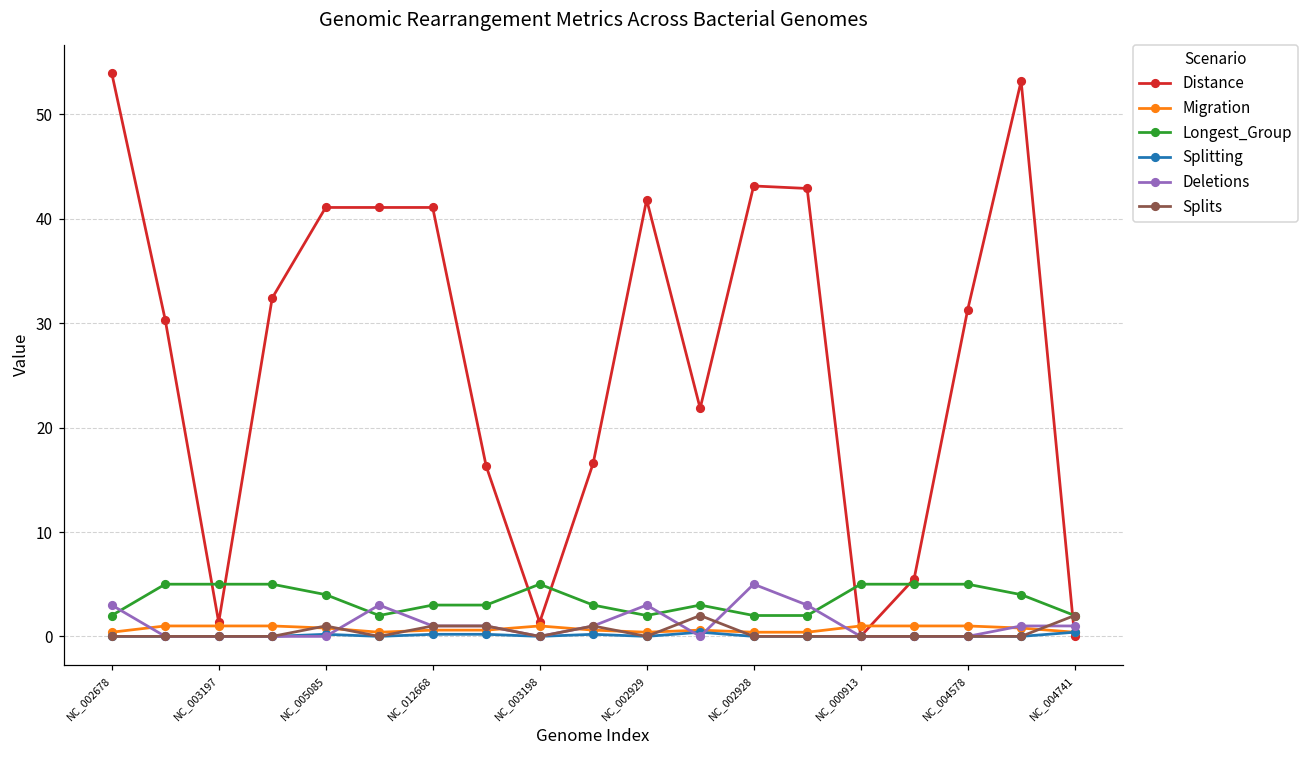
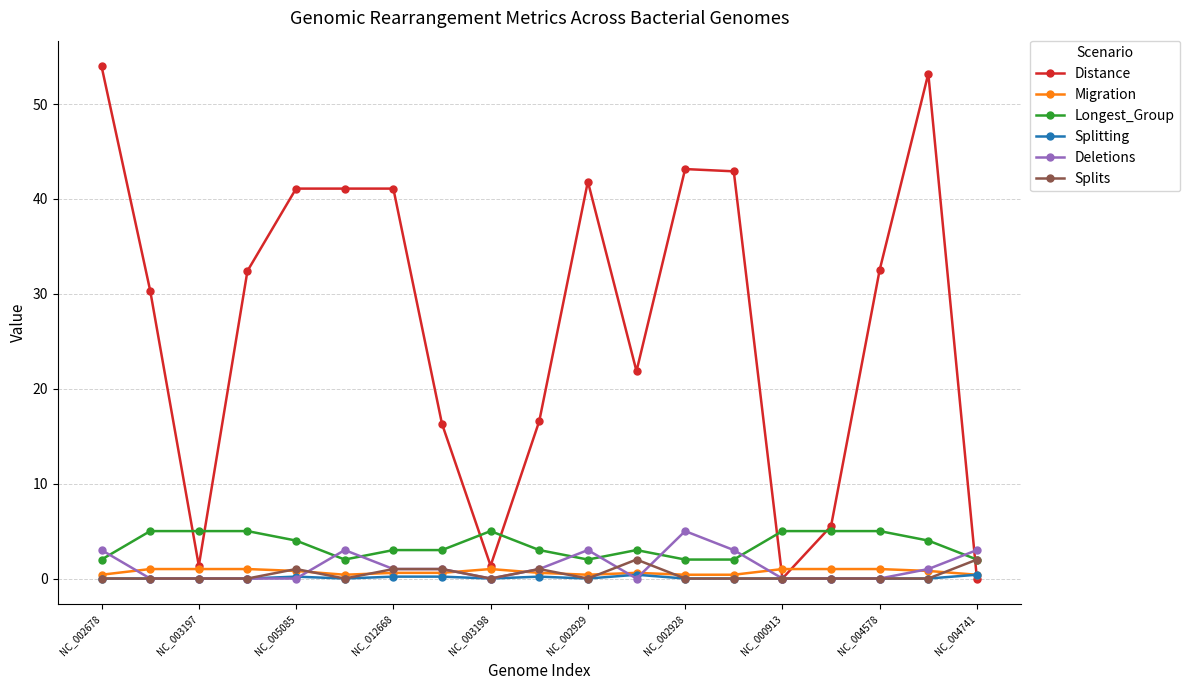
  {
    "Distance": {
      "NC_002678": 54,
      "NC_003197": 1,
      "NC_005085": 41,
      "NC_012668": 41,
      "NC_003198": 1,
      "NC_002929": 42,
      "NC_002928": 43,
-     "NC_004578": 31,
+     "NC_004578": 33,
      "NC_004741": 0
    },
    "Migration": {
      "NC_002678": 0,
      "NC_003197": 1,
      "NC_012668": 1,
      "NC_003198": 1,
      "NC_002929": 0,
      "NC_002928": 0,
      "NC_000913": 1,
      "NC_004578": 1
    },
    "Longest_Group": {
      "NC_002678": 2,
      "NC_003197": 5,
      "NC_005085": 4,
      "NC_012668": 3,
      "NC_003198": 5,
      "NC_002929": 2,
      "NC_002928": 2,
      "NC_000913": 5,
      "NC_004578": 5
    },
    "Splitting": {
      "NC_012668": 0
    },
    "Deletions": {
      "NC_002678": 3,
      "NC_002929": 3,
      "NC_002928": 5,
-     "NC_004741": 1
+     "NC_004741": 3
    }
  }
